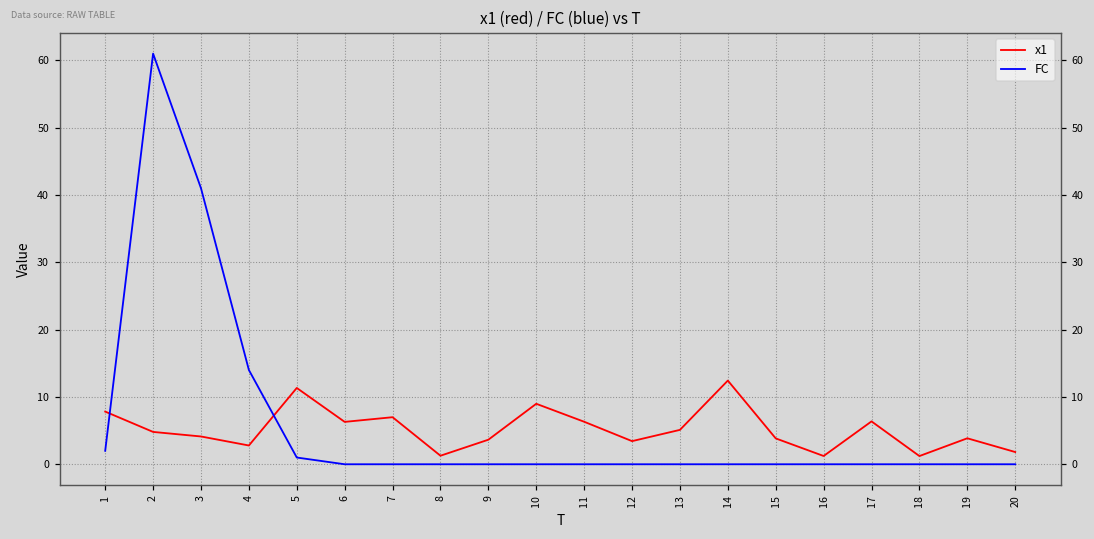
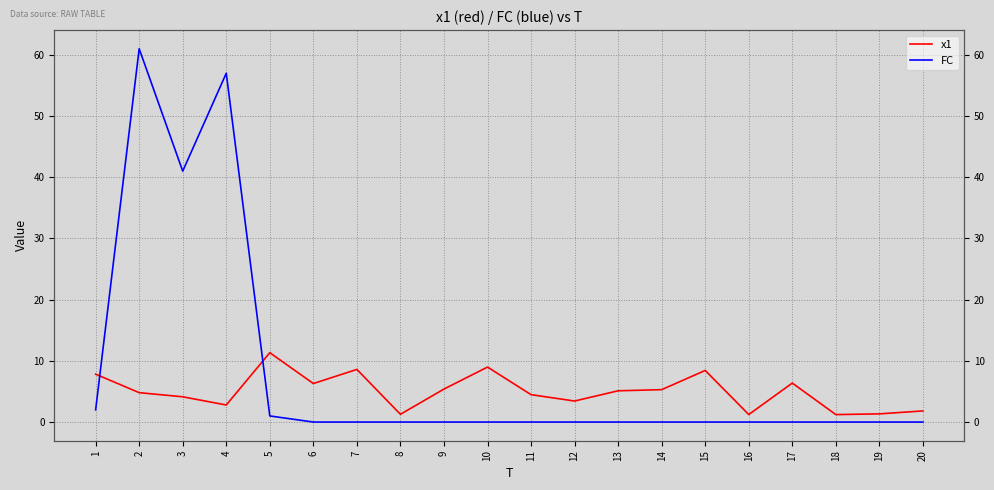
  {
    "x1": {
      "1": 8,
      "2": 5,
      "3": 4,
      "4": 3,
      "5": 11,
      "6": 6,
-     "7": 7,
+     "7": 9,
      "8": 1,
-     "9": 4,
+     "9": 5,
      "10": 9,
-     "11": 6,
+     "11": 4,
      "12": 3,
      "13": 5,
-     "14": 12,
-     "15": 4,
+     "14": 5,
+     "15": 8,
      "16": 1,
      "17": 6,
      "18": 1,
-     "19": 4,
+     "19": 1,
      "20": 2
    },
    "FC": {
      "1": 2,
      "2": 61,
      "3": 41,
-     "4": 14,
+     "4": 57,
      "5": 1,
      "6": 0,
      "7": 0,
      "8": 0,
      "9": 0,
      "10": 0,
      "11": 0,
      "12": 0,
      "13": 0,
      "14": 0,
      "15": 0,
      "16": 0,
      "17": 0,
      "18": 0,
      "19": 0,
      "20": 0
    }
  }
